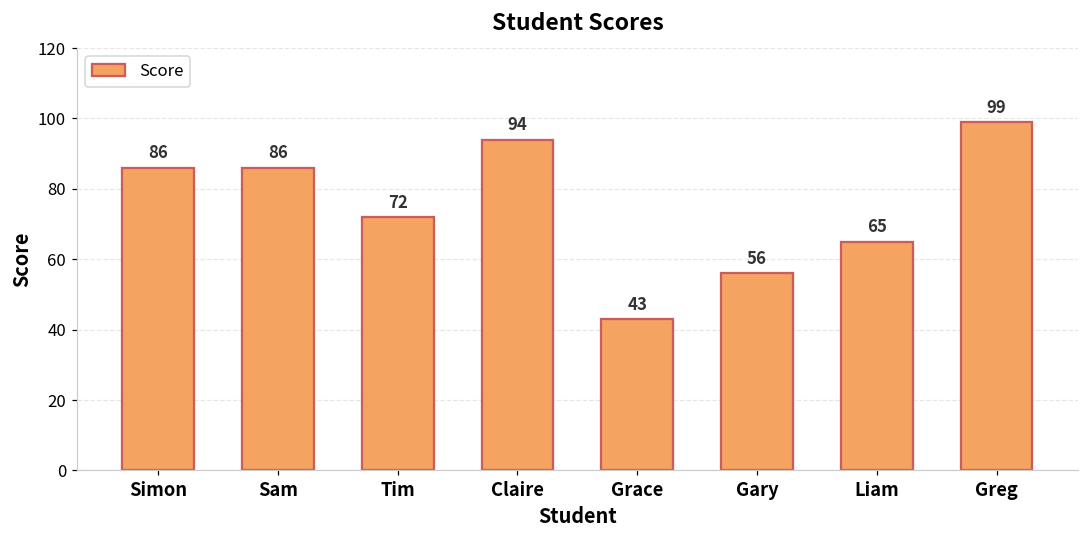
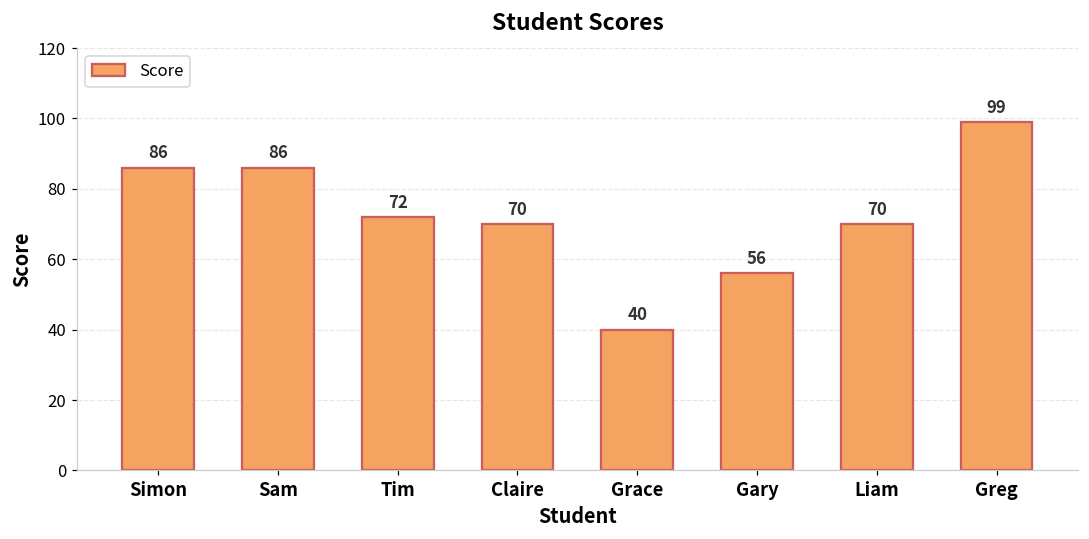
  {
    "Simon": 86,
    "Sam": 86,
    "Tim": 72,
-   "Claire": 94,
-   "Grace": 43,
+   "Claire": 70,
+   "Grace": 40,
    "Gary": 56,
-   "Liam": 65,
+   "Liam": 70,
    "Greg": 99
  }
